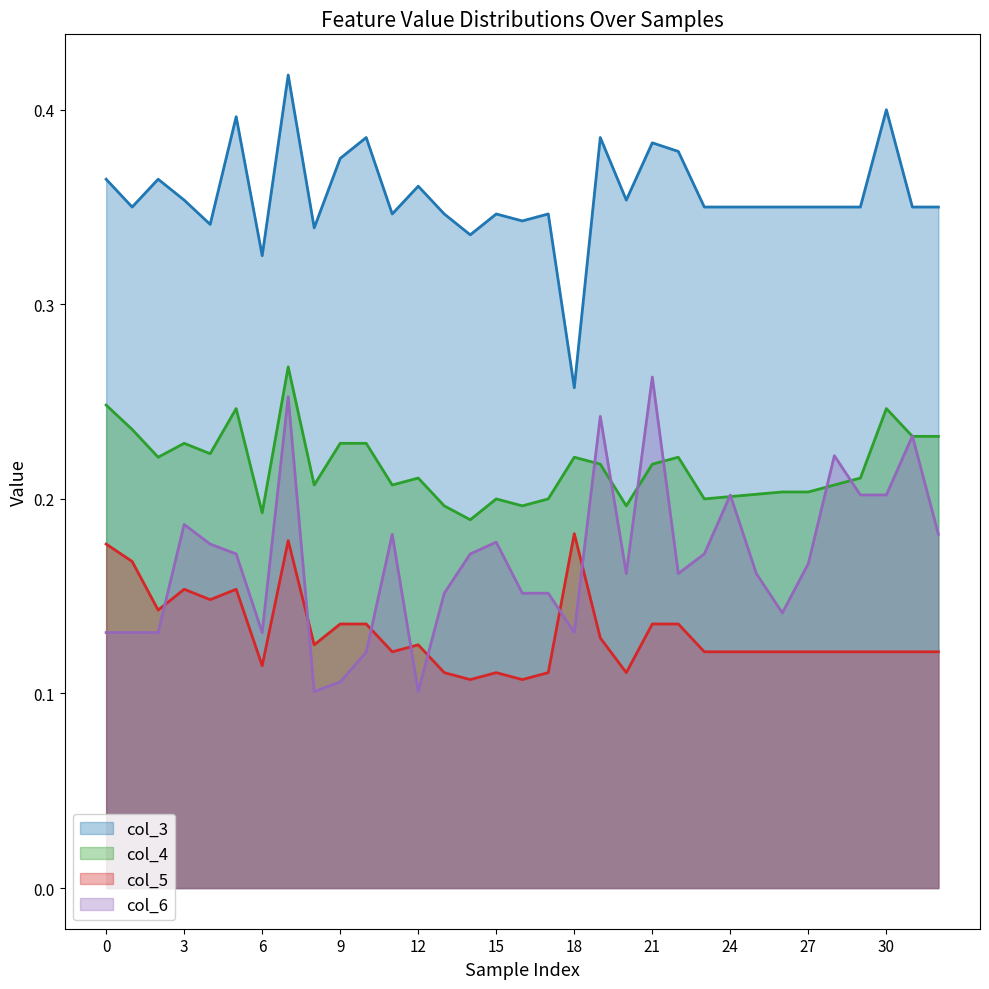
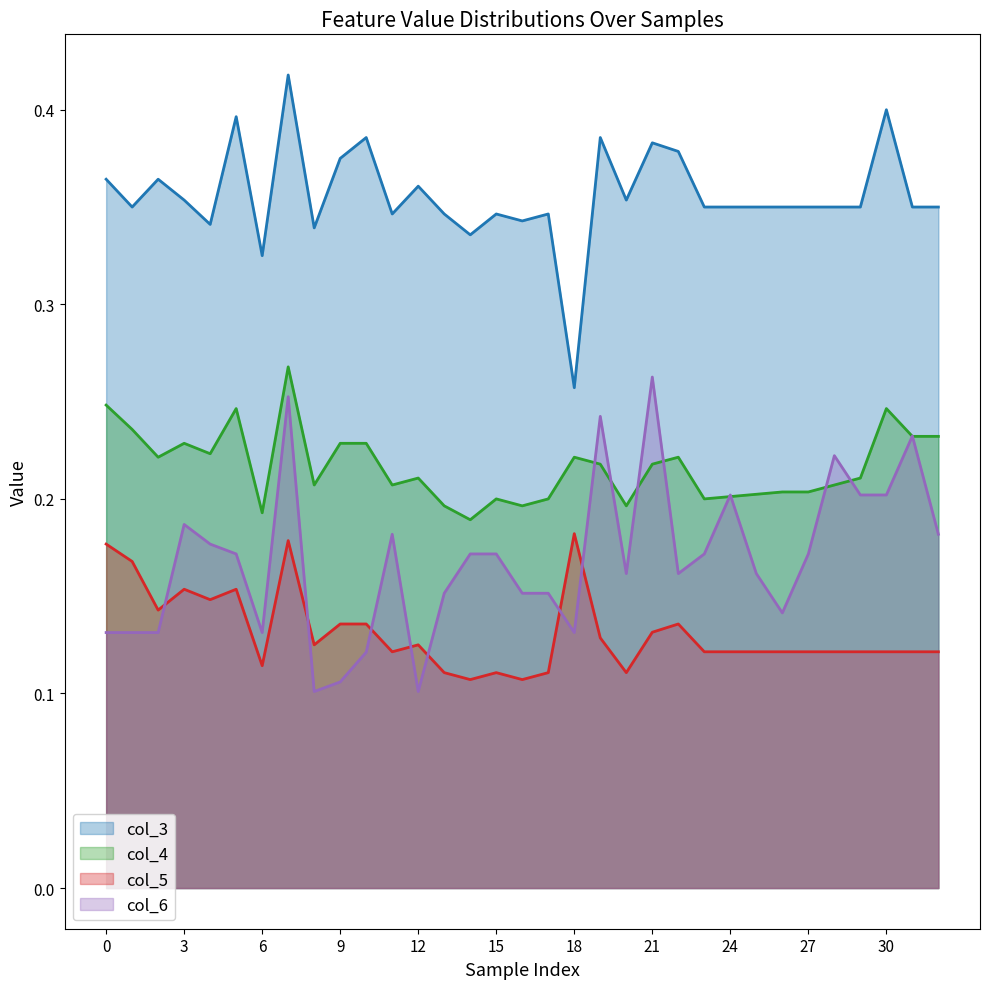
  {
    "col_3": {
      "0": 0.364,
      "3": 0.354,
      "6": 0.325,
      "9": 0.375,
      "12": 0.361,
      "15": 0.346,
      "18": 0.257,
      "21": 0.383,
      "24": 0.350,
      "27": 0.350,
      "30": 0.400
    },
    "col_4": {
      "0": 0.248,
      "3": 0.229,
      "6": 0.193,
      "9": 0.229,
      "12": 0.211,
      "15": 0.200,
      "18": 0.221,
      "21": 0.218,
      "27": 0.204,
      "30": 0.246
    },
    "col_5": {
      "0": 0.177,
      "3": 0.154,
      "6": 0.114,
      "9": 0.136,
      "12": 0.125,
      "15": 0.111,
      "18": 0.182,
-     "21": 0.136,
+     "21": 0.131,
      "24": 0.121,
      "27": 0.121,
      "30": 0.121
    },
    "col_6": {
      "0": 0.131,
      "3": 0.187,
      "6": 0.131,
      "9": 0.106,
      "12": 0.101,
-     "15": 0.178,
+     "15": 0.172,
      "18": 0.131,
      "21": 0.263,
-     "27": 0.167,
+     "27": 0.172,
      "30": 0.202
    }
  }
